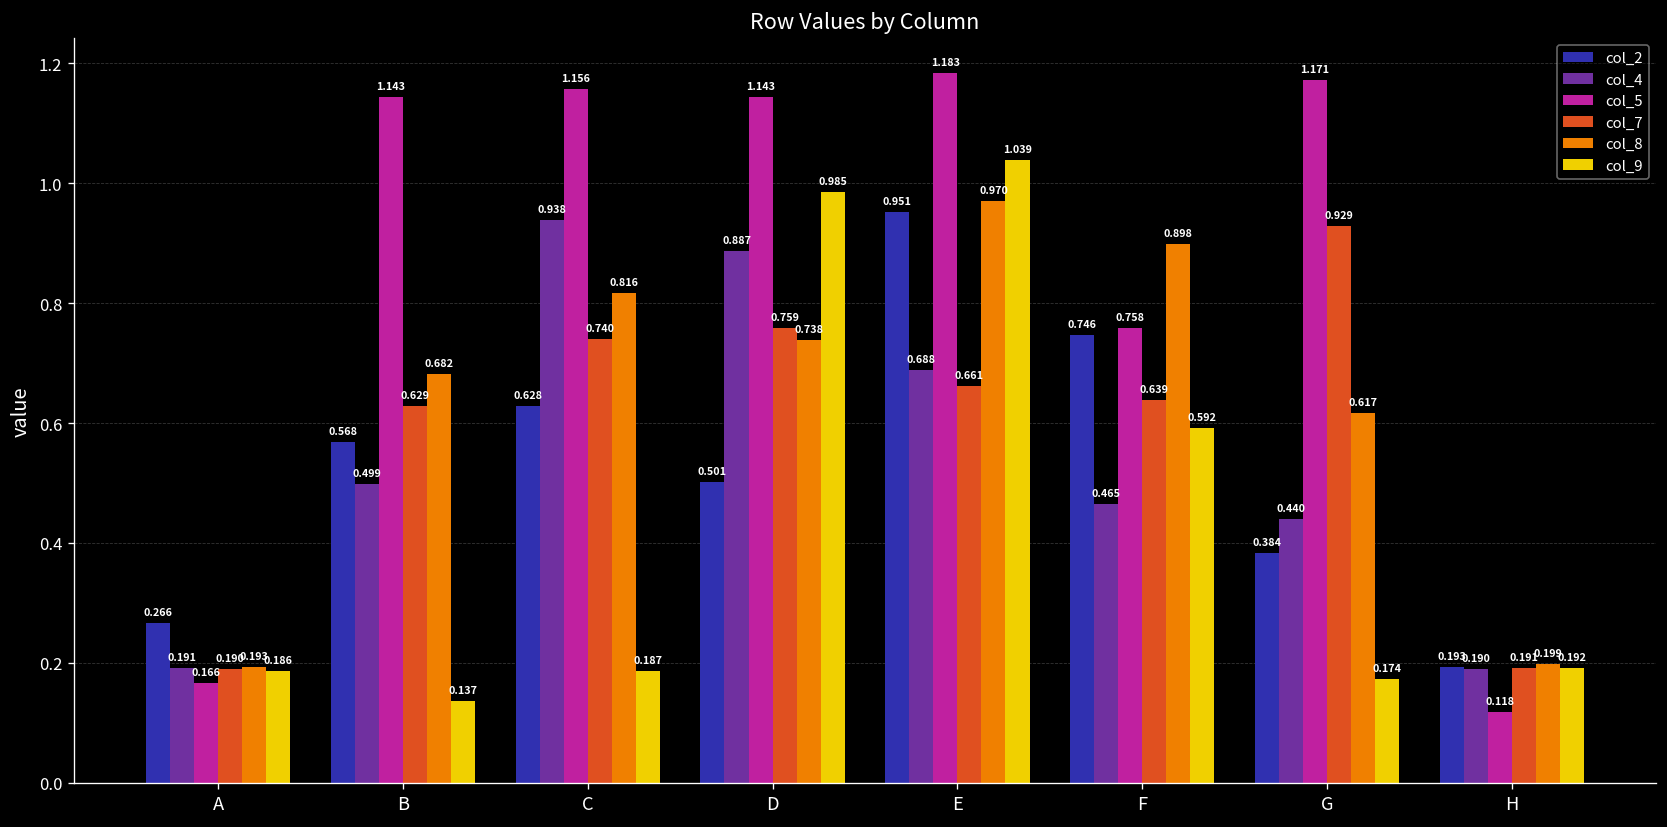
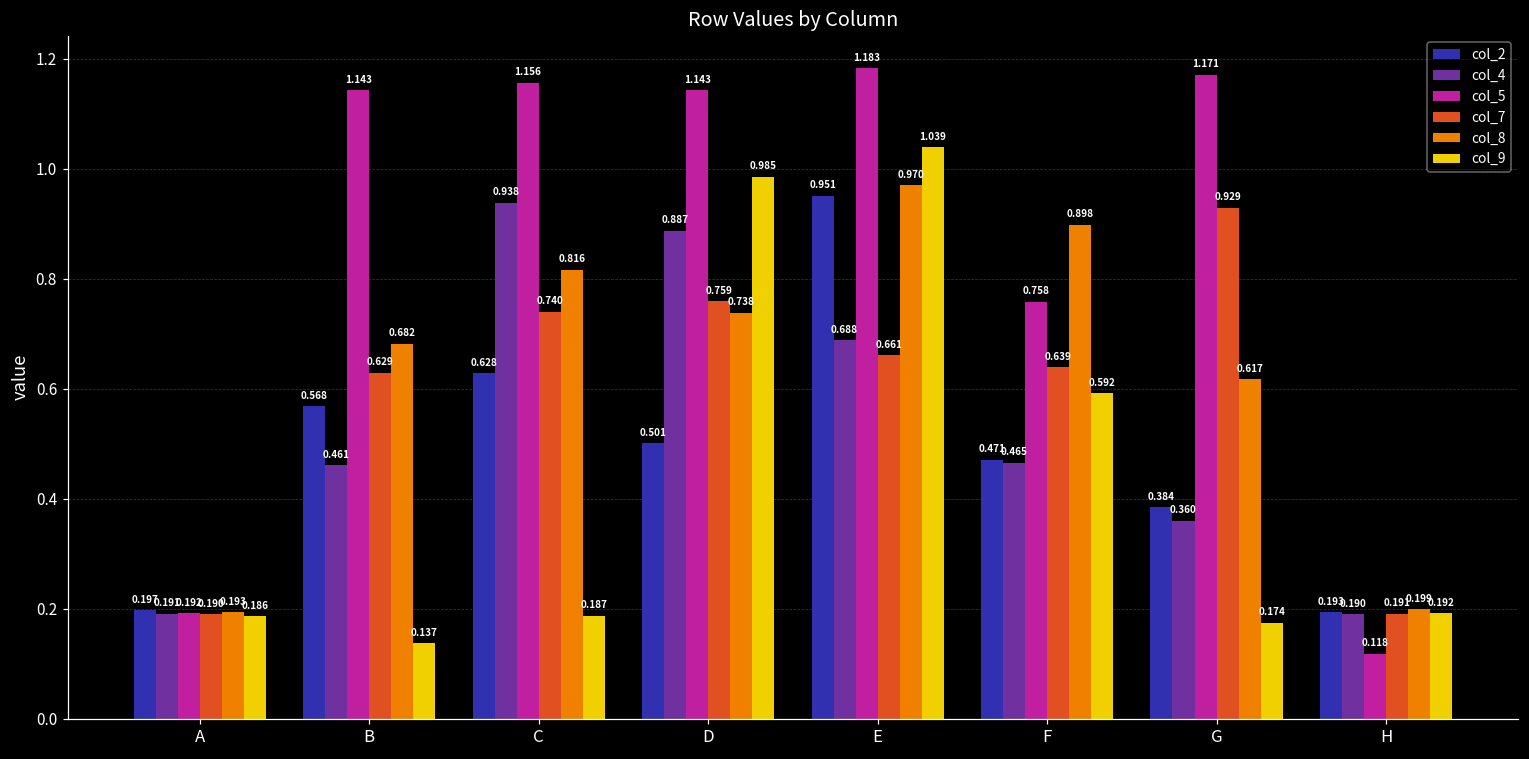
  {
    "col_2": {
-     "A": 0.266,
+     "A": 0.197,
      "B": 0.568,
      "C": 0.628,
      "D": 0.501,
      "E": 0.951,
-     "F": 0.746,
+     "F": 0.471,
      "G": 0.384,
      "H": 0.193
    },
    "col_4": {
      "A": 0.191,
-     "B": 0.499,
+     "B": 0.461,
      "C": 0.938,
      "D": 0.887,
      "E": 0.688,
      "F": 0.465,
-     "G": 0.440,
+     "G": 0.360,
      "H": 0.190
    },
    "col_5": {
-     "A": 0.166,
+     "A": 0.192,
      "B": 1.143,
      "C": 1.156,
      "D": 1.143,
      "E": 1.183,
      "F": 0.758,
      "G": 1.171,
      "H": 0.118
    },
    "col_9": {
      "A": 0.186,
      "B": 0.137,
      "C": 0.187,
      "D": 0.985,
      "E": 1.039,
      "F": 0.592,
      "G": 0.174,
      "H": 0.192
    }
  }
